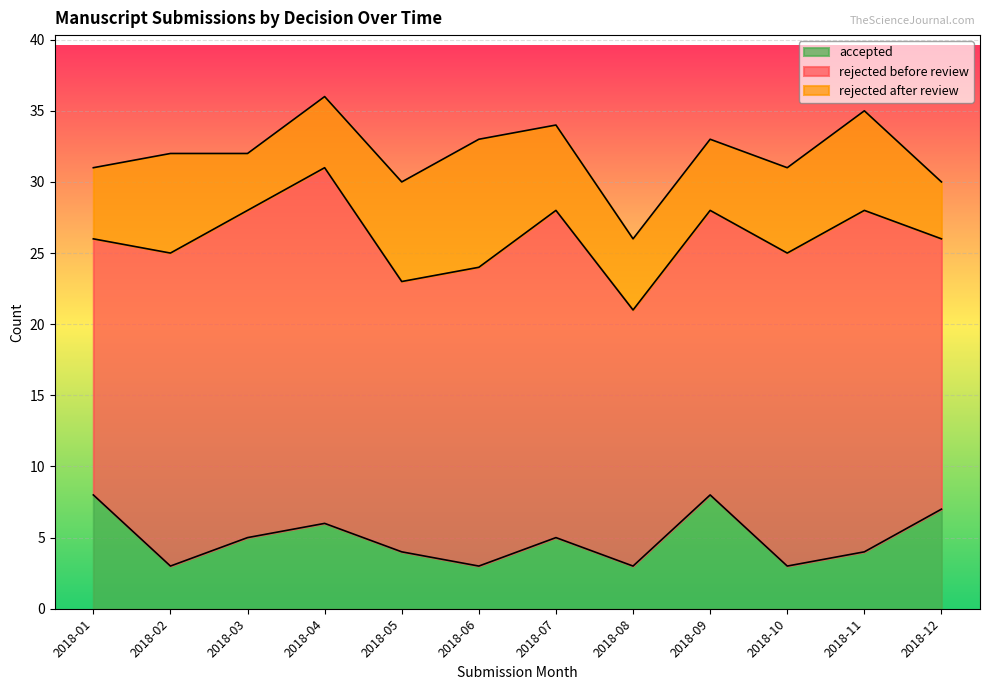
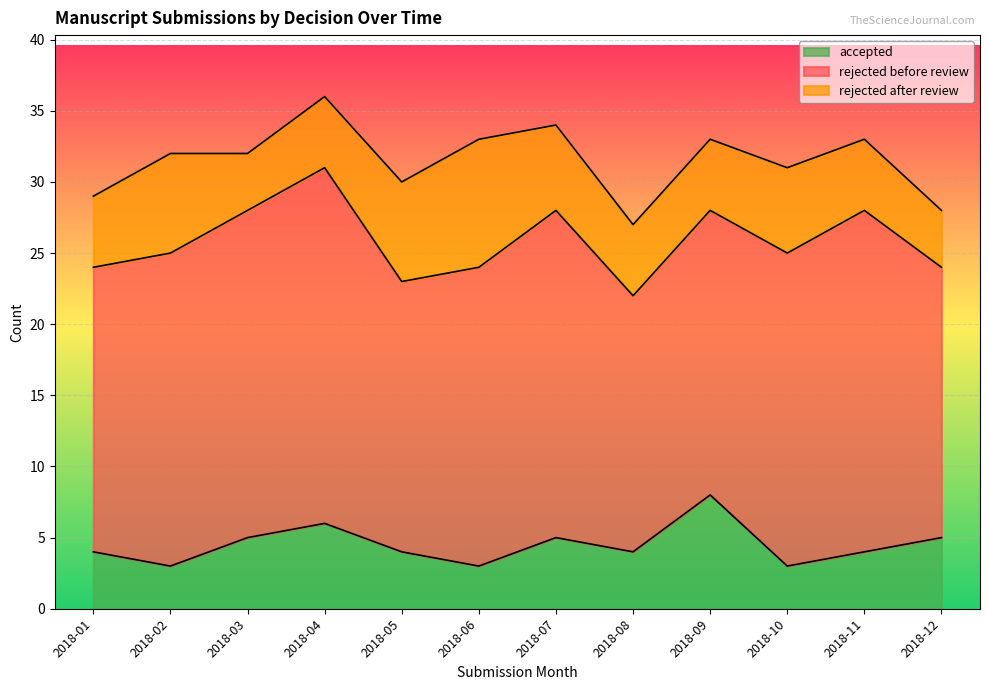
  {
    "accepted": {
-     "2018-01": 8,
+     "2018-01": 4,
      "2018-02": 3,
      "2018-03": 5,
      "2018-04": 6,
      "2018-05": 4,
      "2018-06": 3,
      "2018-07": 5,
-     "2018-08": 3,
+     "2018-08": 4,
      "2018-09": 8,
      "2018-10": 3,
      "2018-11": 4,
-     "2018-12": 7
+     "2018-12": 5
    },
    "rejected before review": {
-     "2018-01": 18,
+     "2018-01": 20,
      "2018-02": 22,
      "2018-03": 23,
      "2018-04": 25,
      "2018-05": 19,
      "2018-06": 21,
      "2018-07": 23,
      "2018-08": 18,
      "2018-09": 20,
      "2018-10": 22,
      "2018-11": 24,
      "2018-12": 19
    },
    "rejected after review": {
      "2018-01": 5,
      "2018-02": 7,
      "2018-03": 4,
      "2018-04": 5,
      "2018-05": 7,
      "2018-06": 9,
      "2018-07": 6,
      "2018-08": 5,
      "2018-09": 5,
      "2018-10": 6,
-     "2018-11": 7,
+     "2018-11": 5,
      "2018-12": 4
    }
  }
